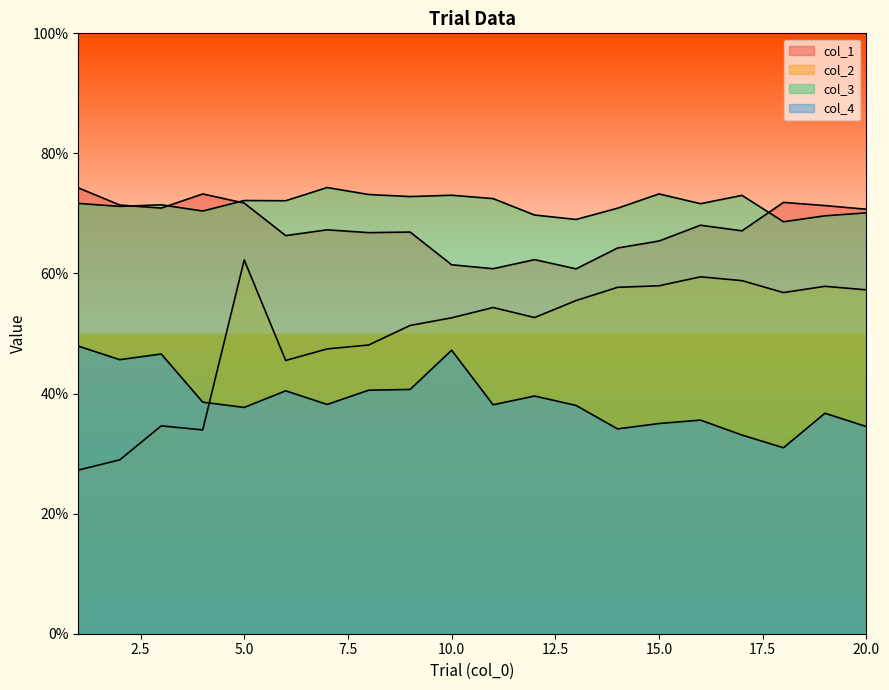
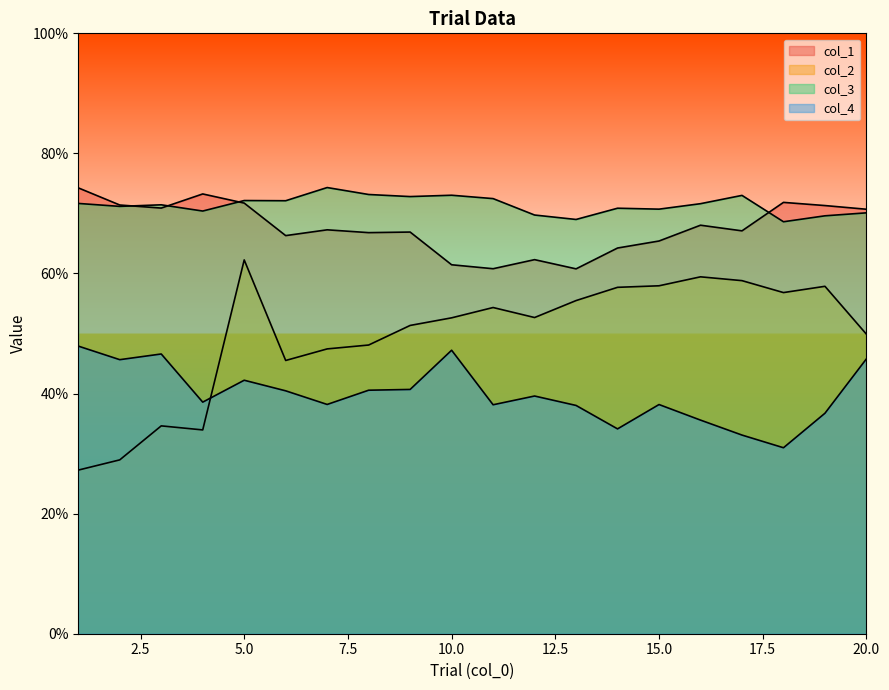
  {
    "col_1": {
      "5.0": "72%",
      "10.0": "61%",
      "15.0": "65%",
      "20.0": "71%"
    },
    "col_2": {
      "5.0": "62%",
      "10.0": "53%",
      "15.0": "58%",
-     "20.0": "57%"
+     "20.0": "50%"
    },
    "col_3": {
      "5.0": "72%",
      "10.0": "73%",
-     "15.0": "73%",
+     "15.0": "71%",
      "20.0": "70%"
    },
    "col_4": {
-     "5.0": "38%",
+     "5.0": "42%",
      "10.0": "47%",
-     "15.0": "35%",
-     "20.0": "34%"
+     "15.0": "38%",
+     "20.0": "46%"
    }
  }
